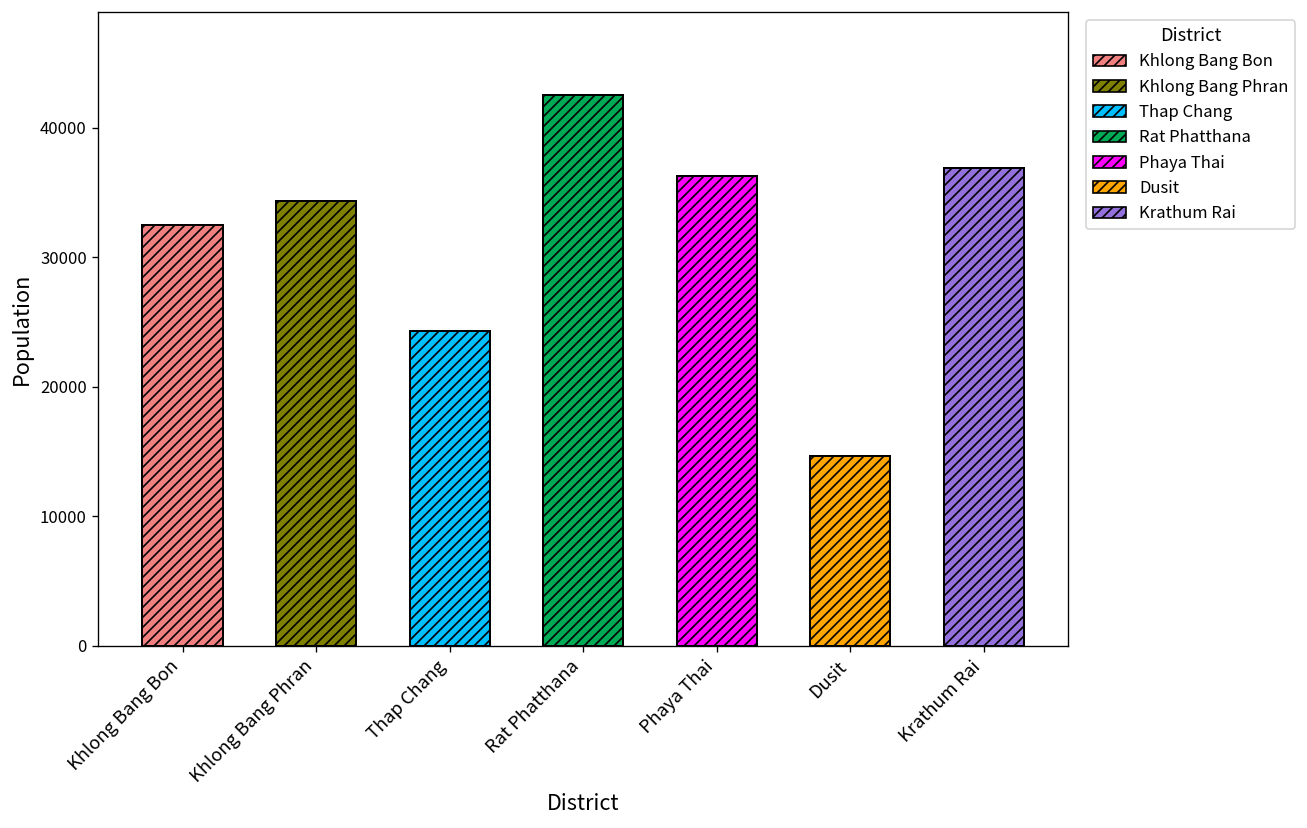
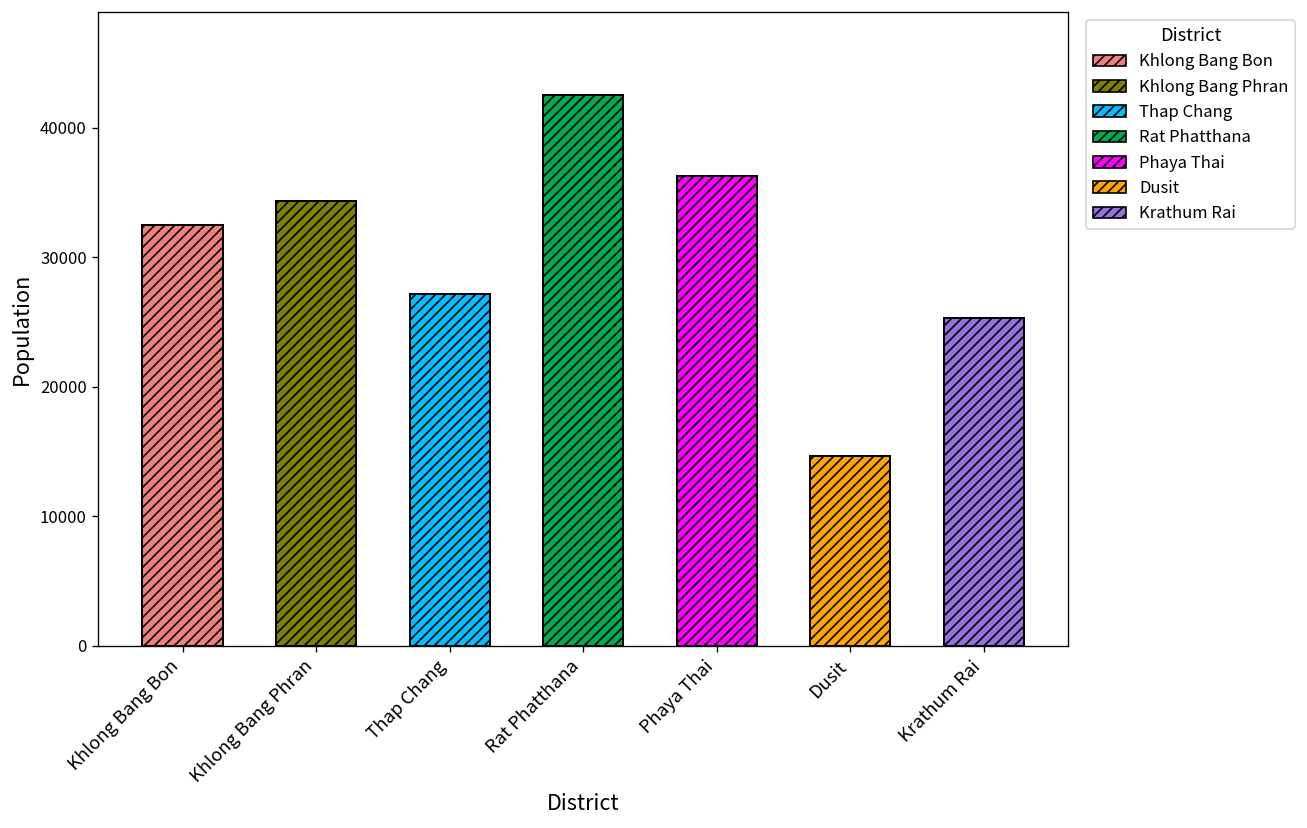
  {
    "Khlong Bang Bon": 32400,
    "Khlong Bang Phran": 34300,
-   "Thap Chang": 24300,
+   "Thap Chang": 27100,
    "Rat Phatthana": 42500,
    "Phaya Thai": 36200,
    "Dusit": 14700,
-   "Krathum Rai": 36900
+   "Krathum Rai": 25300
  }
